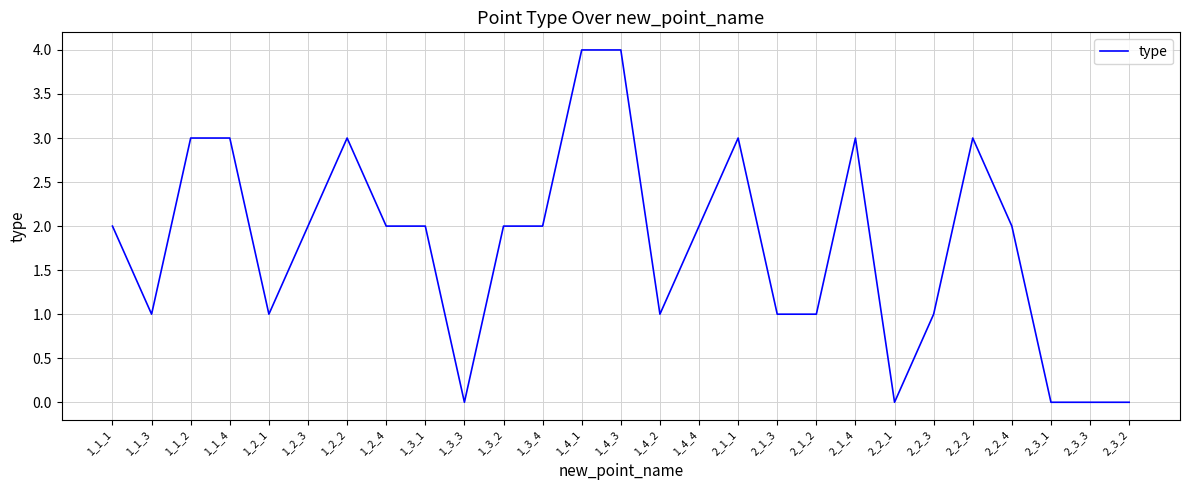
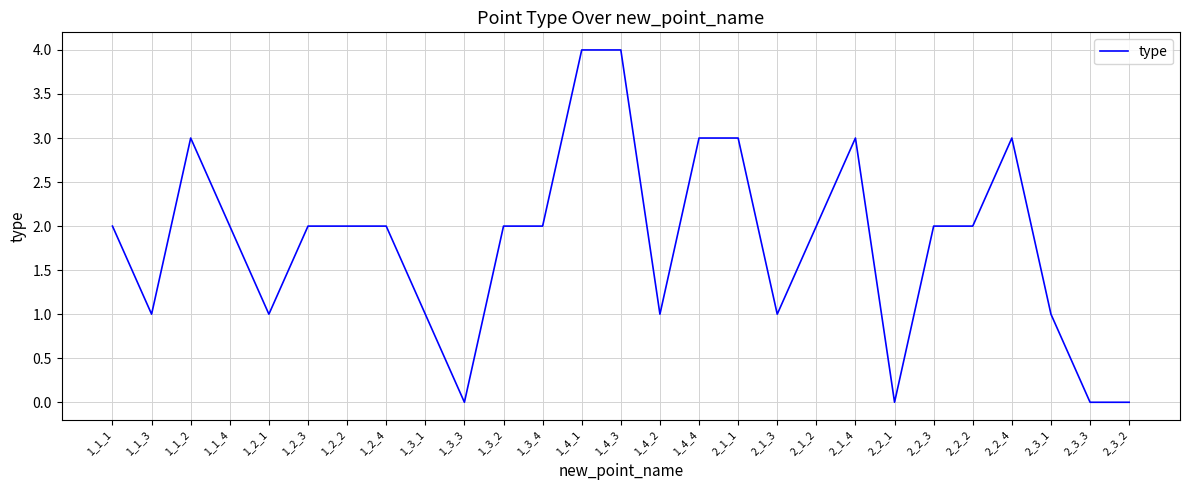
  {
    "1_1_1": 2,
    "1_1_3": 1,
    "1_1_2": 3,
-   "1_1_4": 3,
+   "1_1_4": 2,
    "1_2_1": 1,
    "1_2_3": 2,
-   "1_2_2": 3,
+   "1_2_2": 2,
    "1_2_4": 2,
-   "1_3_1": 2,
+   "1_3_1": 1,
    "1_3_3": 0,
    "1_3_2": 2,
    "1_3_4": 2,
    "1_4_1": 4,
    "1_4_3": 4,
    "1_4_2": 1,
-   "1_4_4": 2,
+   "1_4_4": 3,
    "2_1_1": 3,
    "2_1_3": 1,
-   "2_1_2": 1,
+   "2_1_2": 2,
    "2_1_4": 3,
    "2_2_1": 0,
-   "2_2_3": 1,
-   "2_2_2": 3,
-   "2_2_4": 2,
-   "2_3_1": 0,
+   "2_2_3": 2,
+   "2_2_2": 2,
+   "2_2_4": 3,
+   "2_3_1": 1,
    "2_3_3": 0,
    "2_3_2": 0
  }
